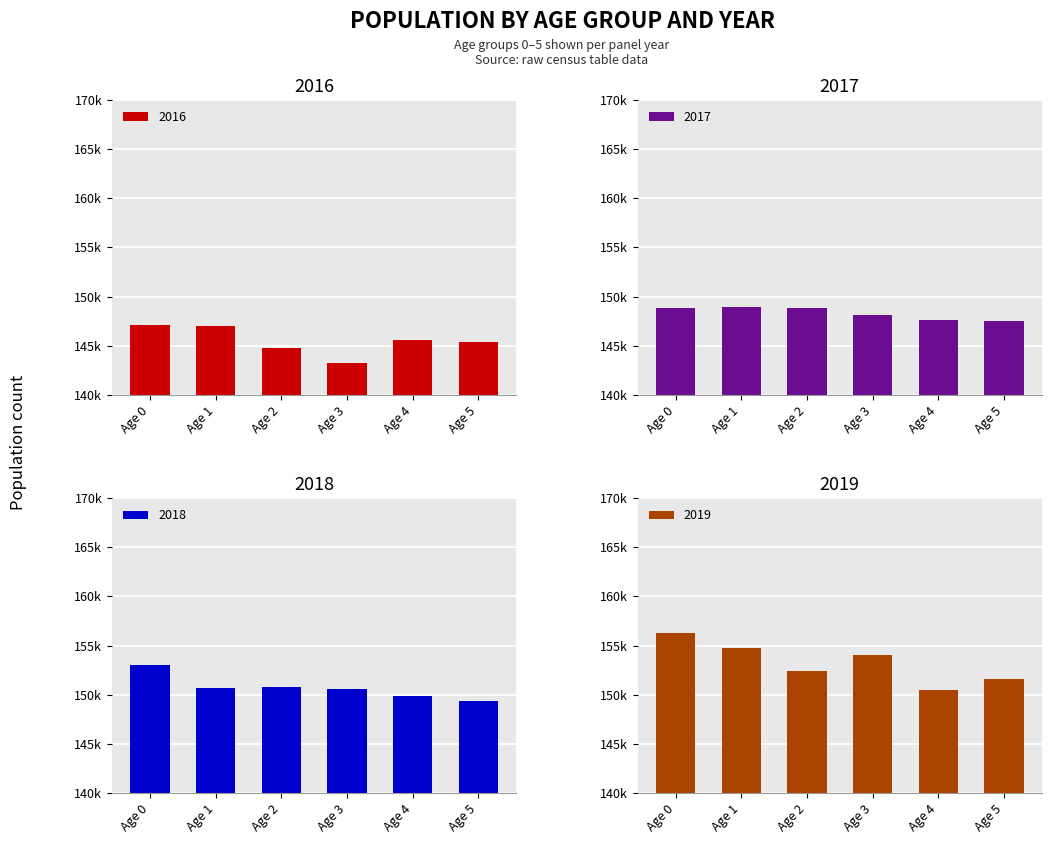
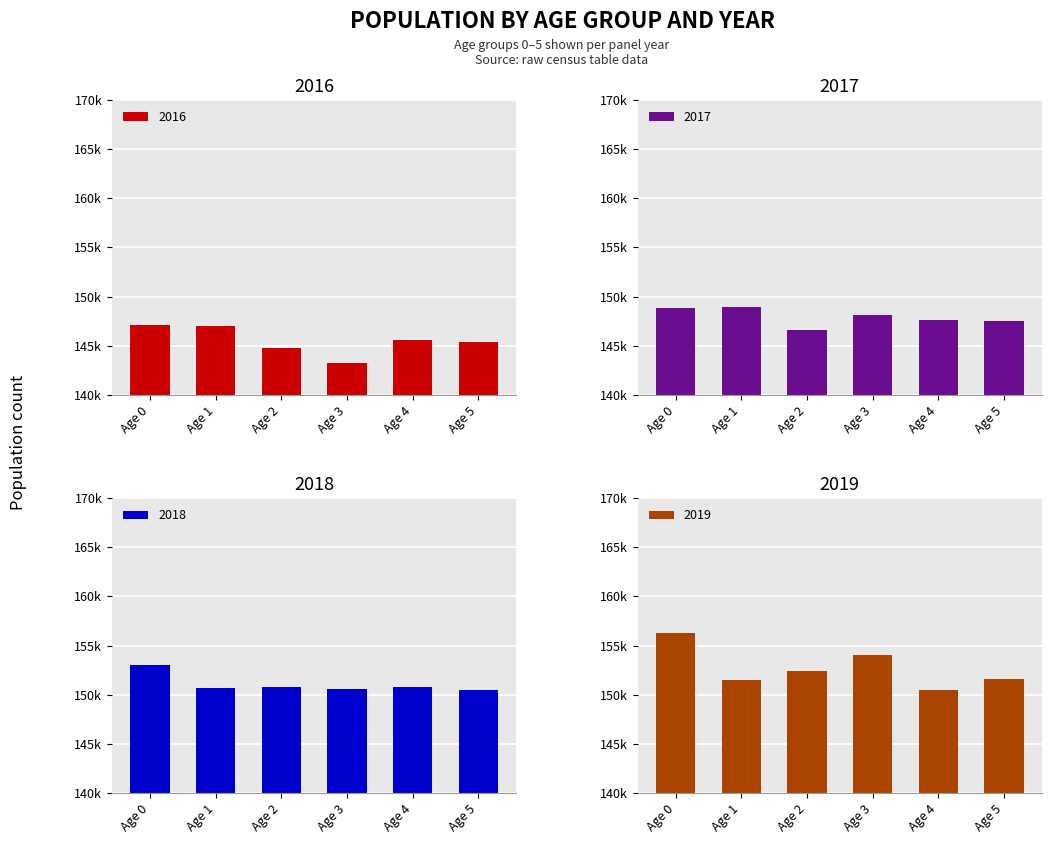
  {
    "2016": {
      "Age 0": 147000,
      "Age 1": 147000,
      "Age 2": 145000,
      "Age 3": 143000,
      "Age 4": 146000,
      "Age 5": 145000
    },
    "2017": {
      "Age 0": 149000,
      "Age 1": 149000,
-     "Age 2": 149000,
+     "Age 2": 147000,
      "Age 3": 148000,
      "Age 4": 148000,
      "Age 5": 147000
    },
    "2018": {
      "Age 0": 153000,
      "Age 1": 151000,
      "Age 2": 151000,
      "Age 3": 151000,
-     "Age 4": 150000,
-     "Age 5": 149000
+     "Age 4": 151000,
+     "Age 5": 150000
    },
    "2019": {
      "Age 0": 156000,
-     "Age 1": 155000,
+     "Age 1": 152000,
      "Age 2": 152000,
      "Age 3": 154000,
      "Age 4": 151000,
      "Age 5": 152000
    }
  }
